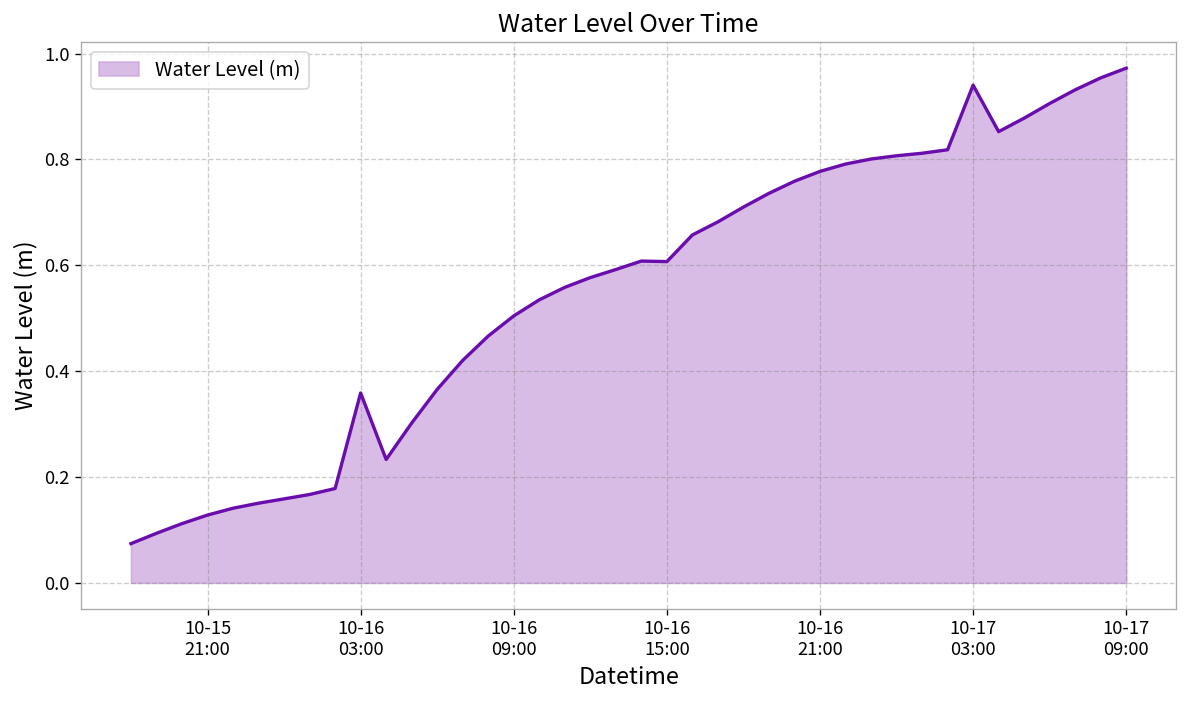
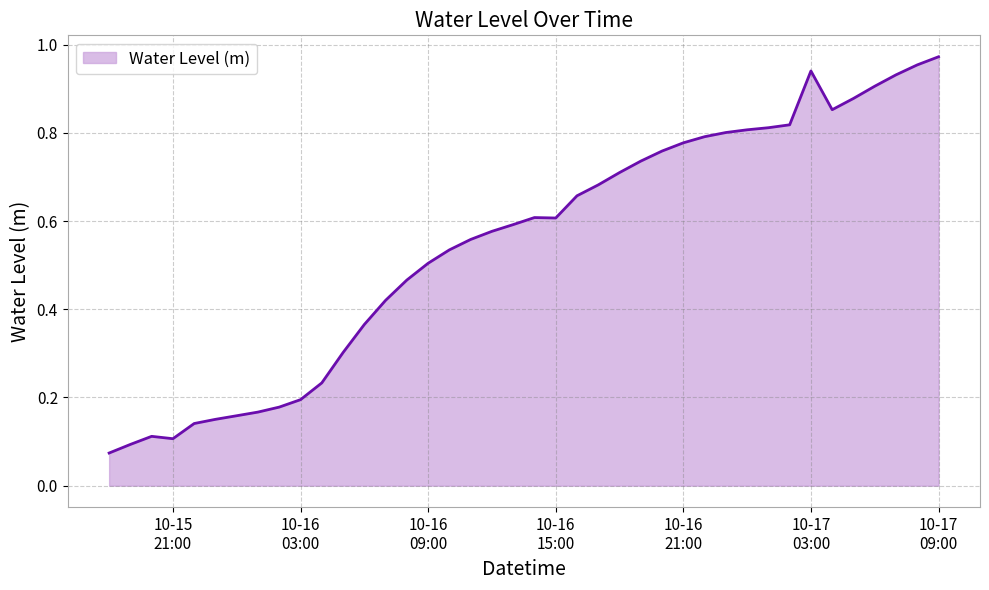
  {
-   "10-15 21:00": 0.13,
-   "10-16 03:00": 0.36,
+   "10-15 21:00": 0.11,
+   "10-16 03:00": 0.20,
    "10-16 09:00": 0.50,
    "10-16 15:00": 0.61,
    "10-16 21:00": 0.78,
    "10-17 03:00": 0.94,
    "10-17 09:00": 0.97
  }
